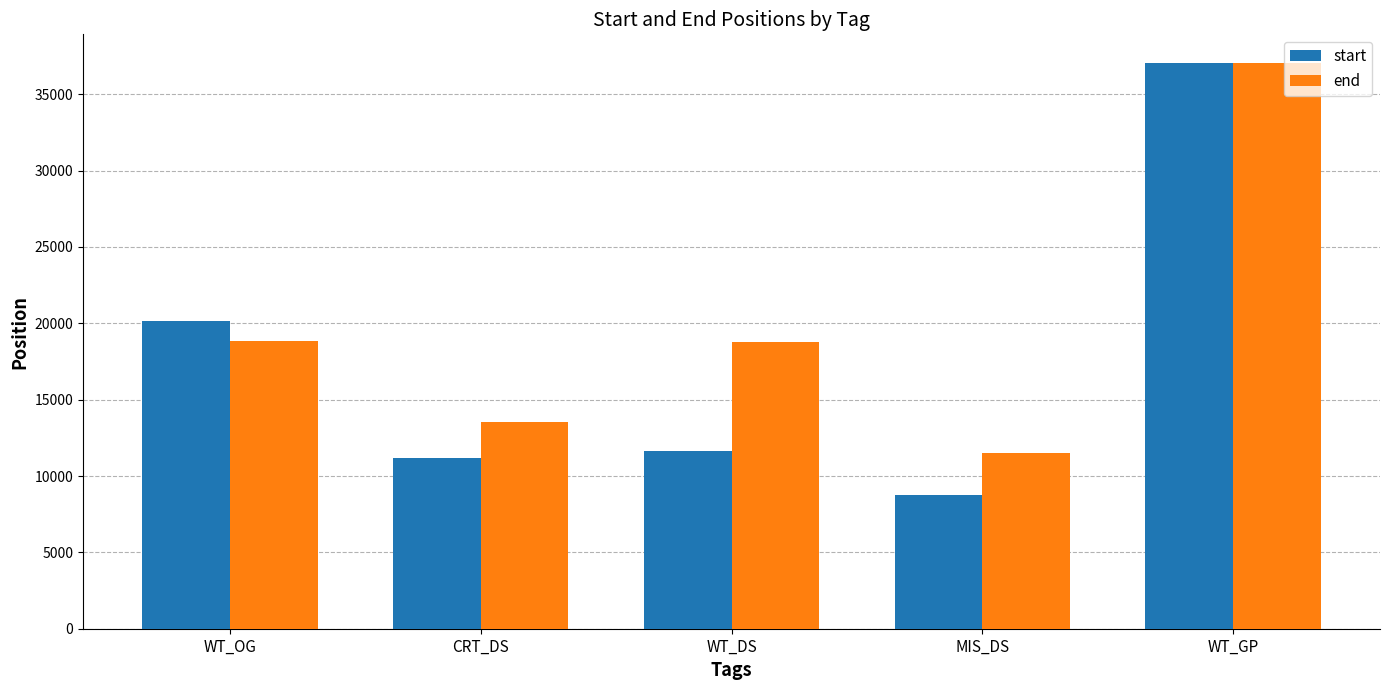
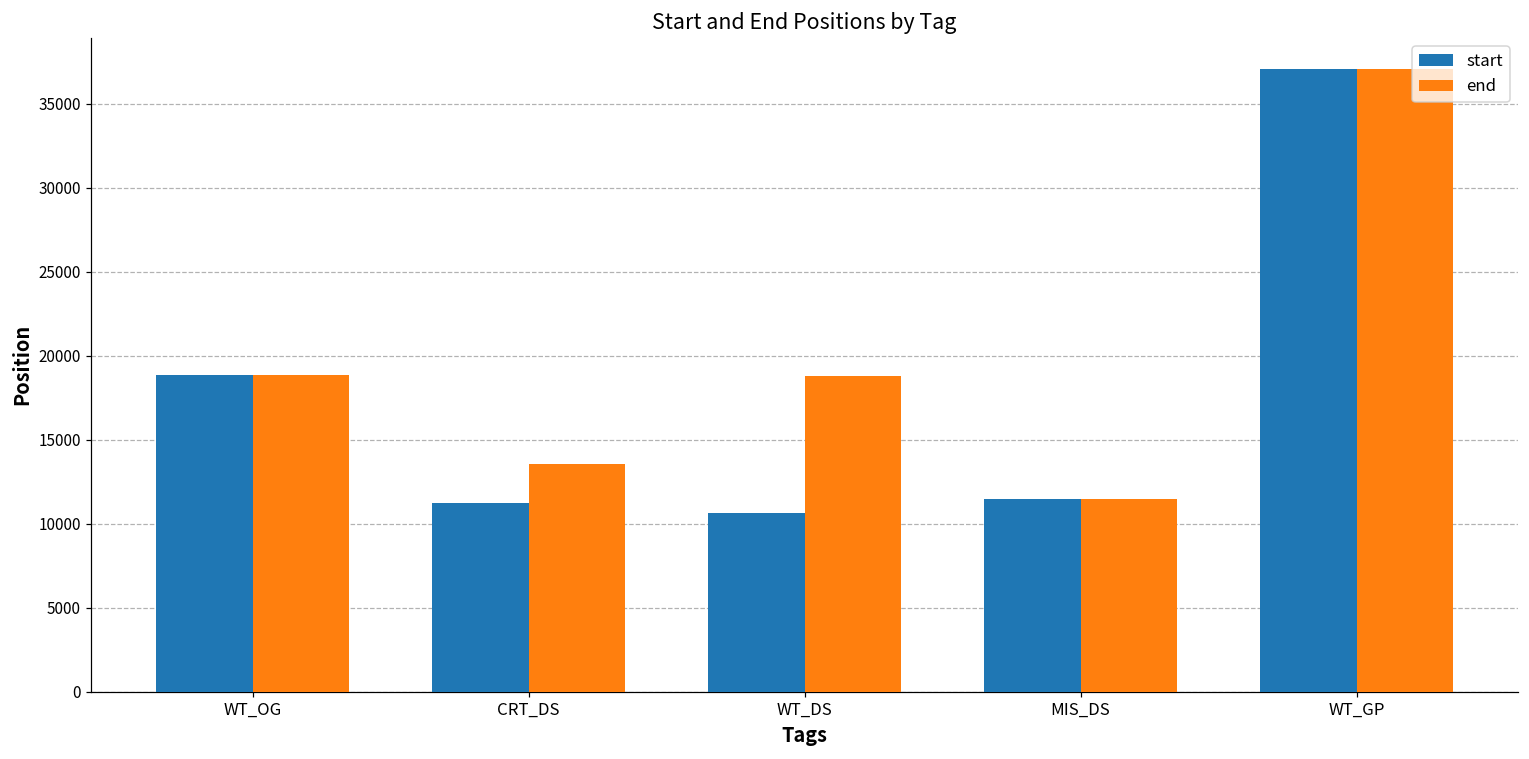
  {
    "start": {
-     "WT_OG": 20100,
+     "WT_OG": 18800,
      "CRT_DS": 11200,
-     "WT_DS": 11700,
-     "MIS_DS": 8800,
+     "WT_DS": 10600,
+     "MIS_DS": 11500,
      "WT_GP": 37100
    },
    "end": {
      "WT_OG": 18800,
      "CRT_DS": 13600,
      "WT_DS": 18800,
      "MIS_DS": 11500,
      "WT_GP": 37100
    }
  }
